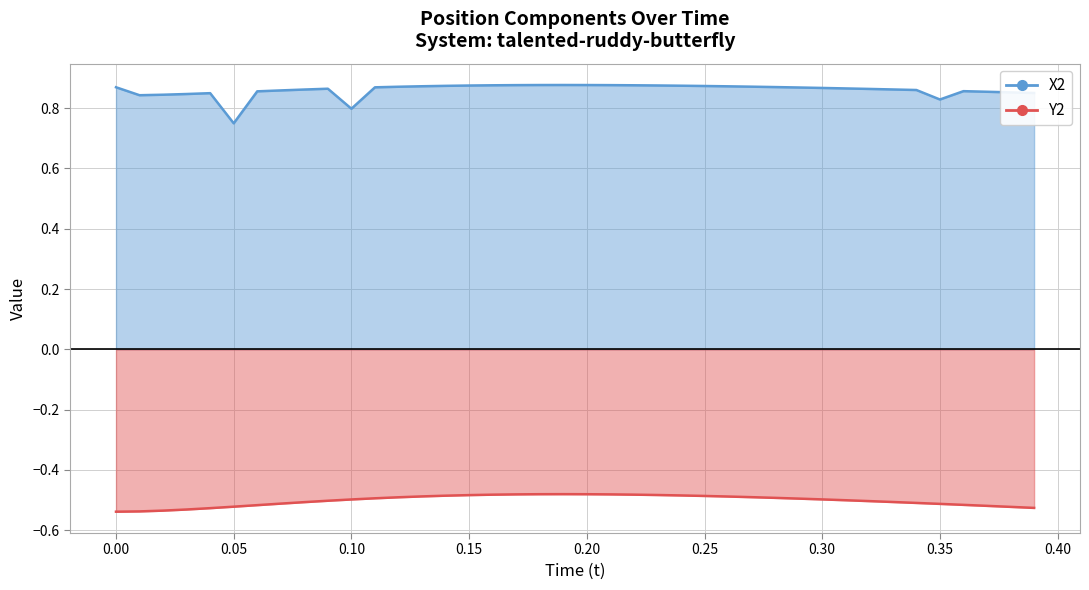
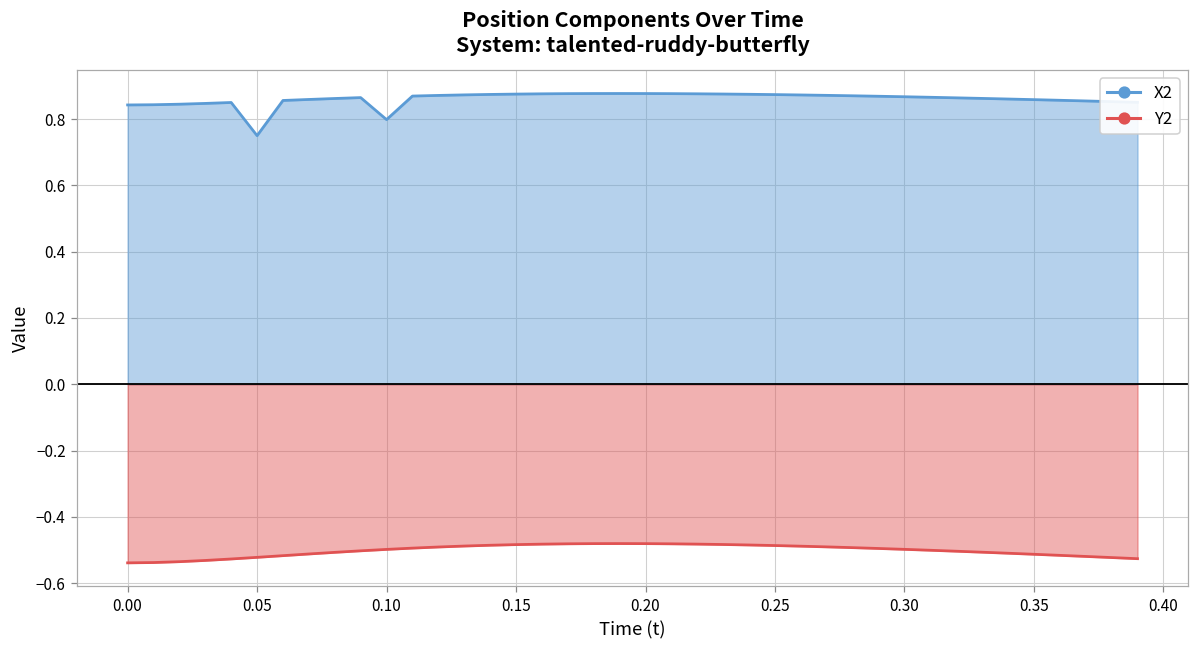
  {
    "X2": {
-     "0.00": 0.87,
+     "0.00": 0.84,
      "0.05": 0.75,
      "0.10": 0.80,
      "0.15": 0.88,
      "0.20": 0.88,
      "0.25": 0.87,
      "0.30": 0.87,
-     "0.35": 0.83
+     "0.35": 0.86
    }
  }
